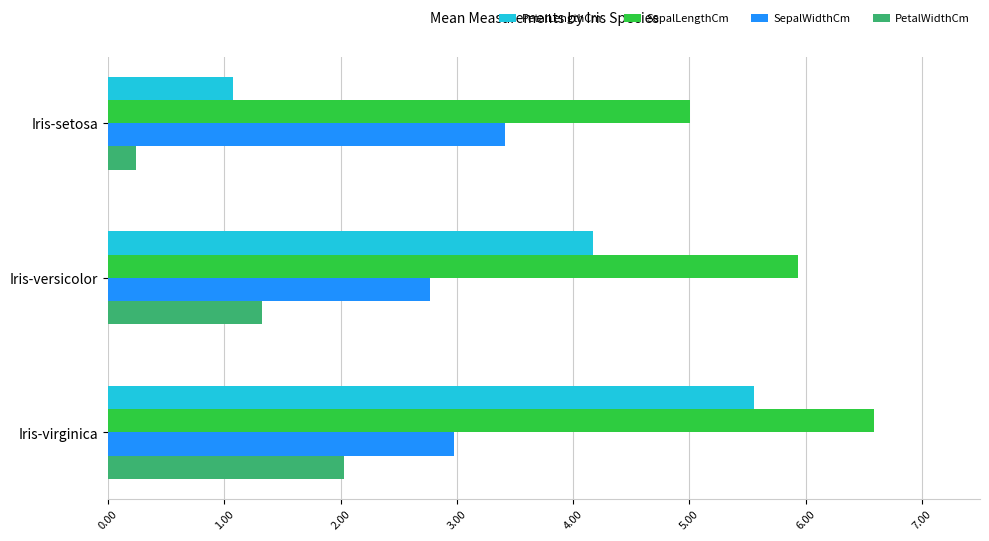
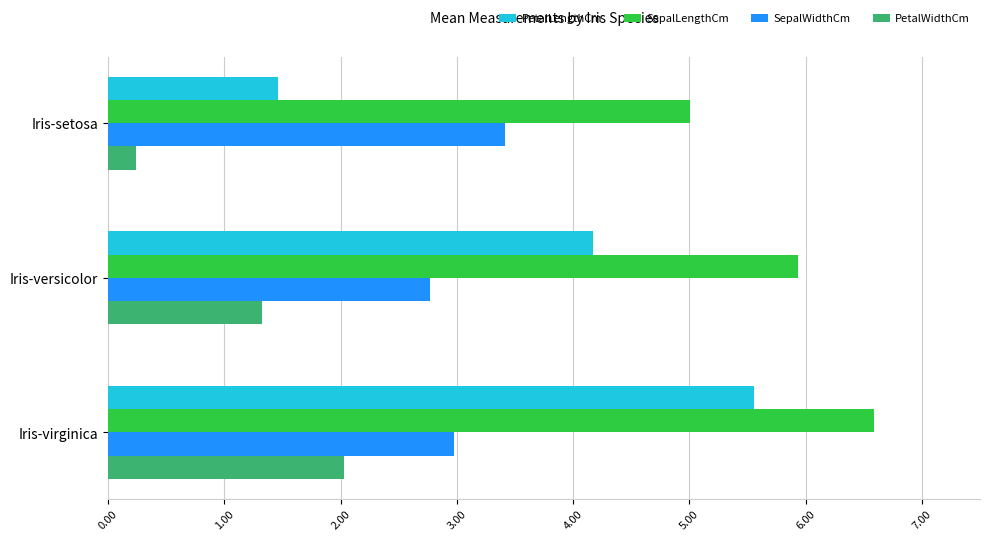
  {
    "PetalLengthCm": {
-     "Iris-setosa": 1.07,
+     "Iris-setosa": 1.46,
      "Iris-versicolor": 4.17,
      "Iris-virginica": 5.55
    },
    "SepalWidthCm": {
      "Iris-setosa": 3.42,
      "Iris-versicolor": 2.77,
      "Iris-virginica": 2.97
    }
  }
